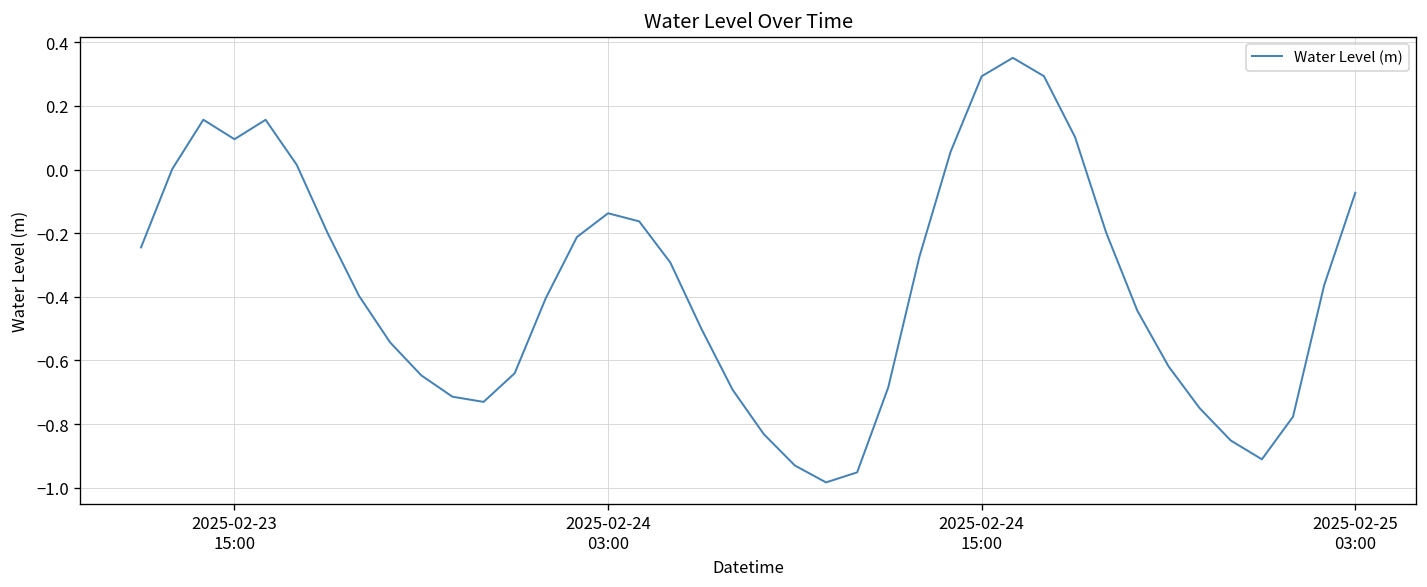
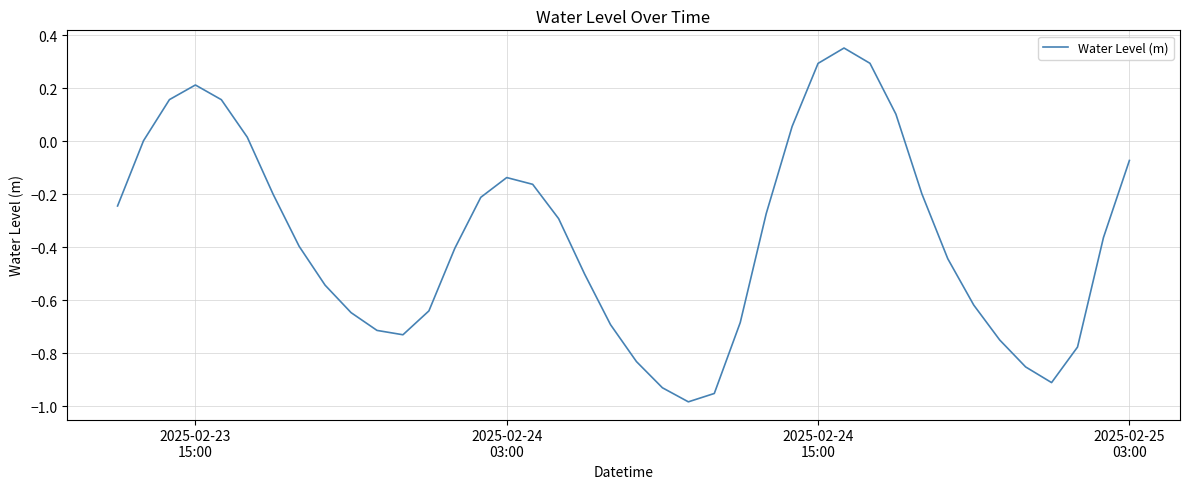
  {
-   "2025-02-23 15:00": 0.10,
+   "2025-02-23 15:00": 0.21,
    "2025-02-24 03:00": -0.14,
    "2025-02-24 15:00": 0.29,
    "2025-02-25 03:00": -0.07
  }
